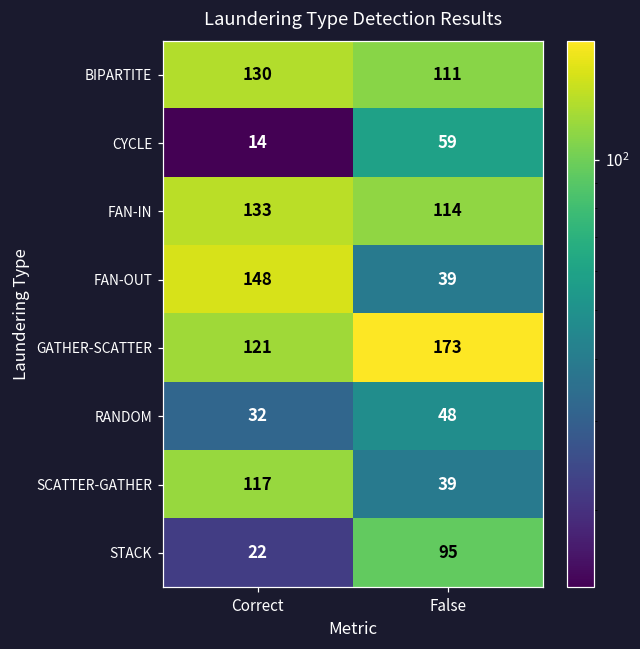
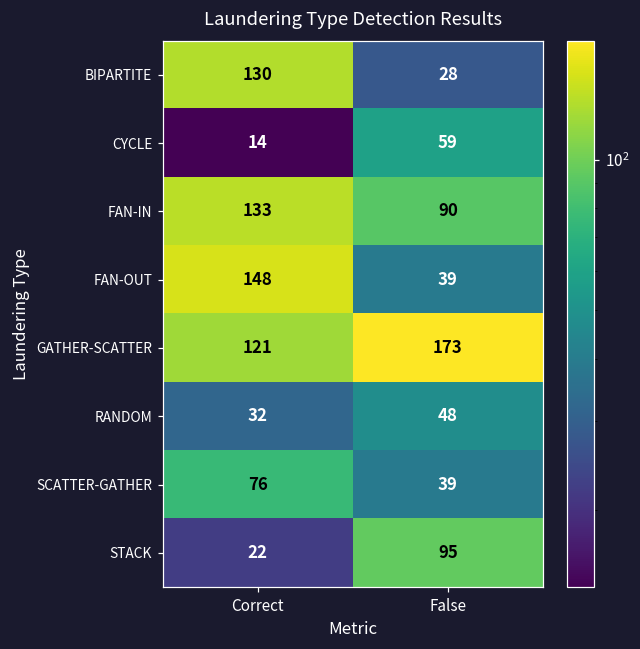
  {
    "BIPARTITE": {
      "Correct": 130,
-     "False": 111
+     "False": 28
    },
    "CYCLE": {
      "Correct": 14,
      "False": 59
    },
    "FAN-IN": {
      "Correct": 133,
-     "False": 114
+     "False": 90
    },
    "FAN-OUT": {
      "Correct": 148,
      "False": 39
    },
    "GATHER-SCATTER": {
      "Correct": 121,
      "False": 173
    },
    "RANDOM": {
      "Correct": 32,
      "False": 48
    },
    "SCATTER-GATHER": {
-     "Correct": 117,
+     "Correct": 76,
      "False": 39
    },
    "STACK": {
      "Correct": 22,
      "False": 95
    }
  }
